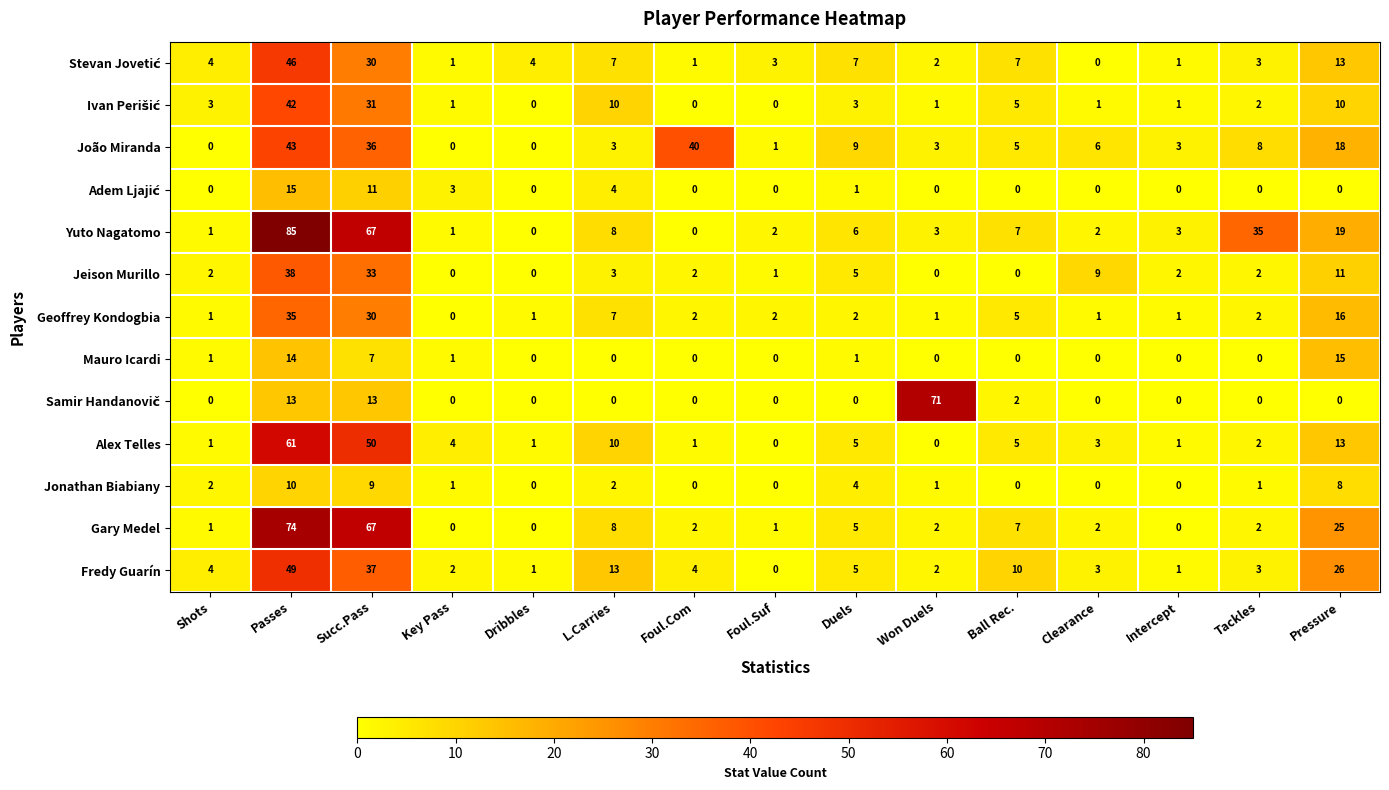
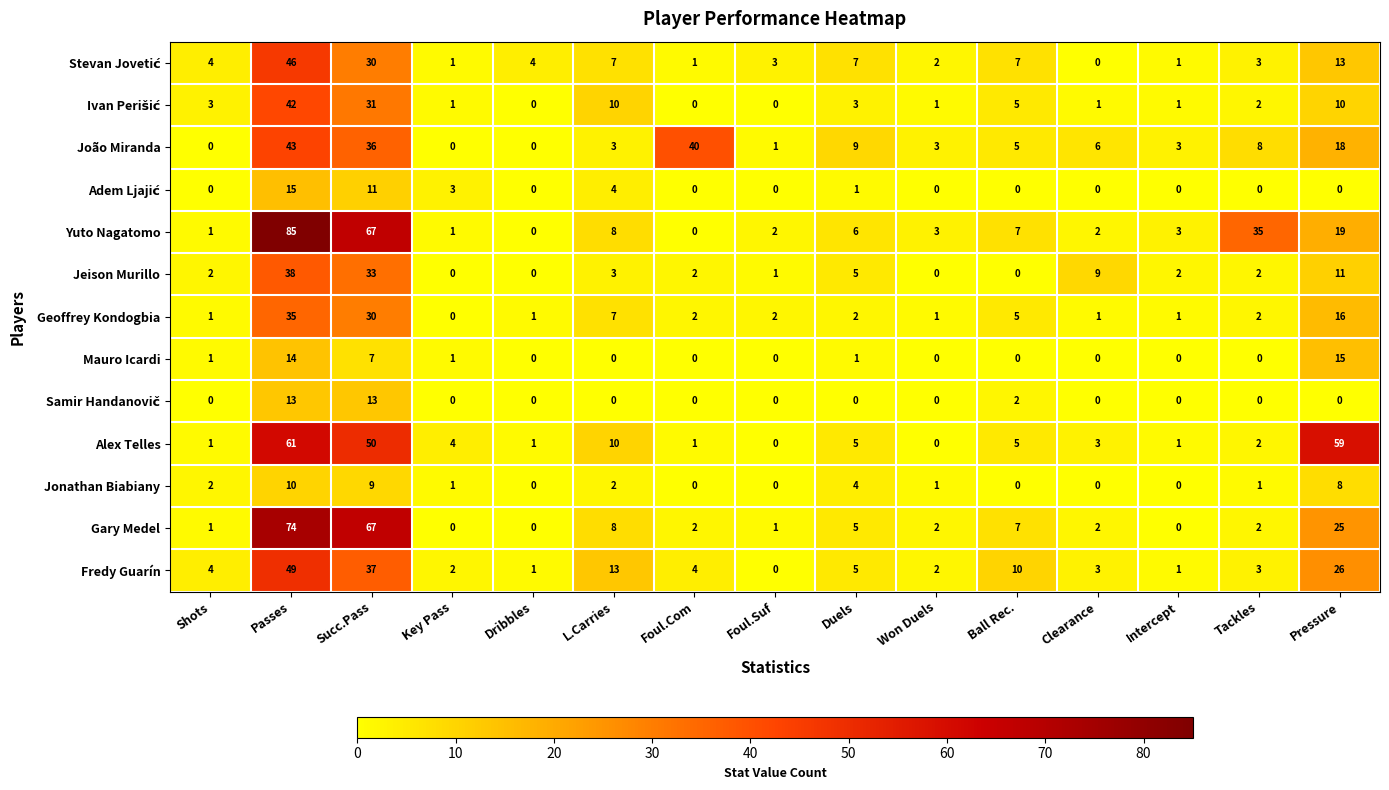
  {
    "Stevan Jovetić": {
      "Shots": 4,
      "Passes": 46,
      "Succ.Pass": 30,
      "Key Pass": 1,
      "Dribbles": 4,
      "L.Carries": 7,
      "Foul.Com": 1,
      "Foul.Suf": 3,
      "Duels": 7,
      "Won Duels": 2,
      "Ball Rec.": 7,
      "Clearance": 0,
      "Intercept": 1,
      "Tackles": 3,
      "Pressure": 13
    },
    "Ivan Perišić": {
      "Shots": 3,
      "Passes": 42,
      "Succ.Pass": 31,
      "Key Pass": 1,
      "Dribbles": 0,
      "L.Carries": 10,
      "Foul.Com": 0,
      "Foul.Suf": 0,
      "Duels": 3,
      "Won Duels": 1,
      "Ball Rec.": 5,
      "Clearance": 1,
      "Intercept": 1,
      "Tackles": 2,
      "Pressure": 10
    },
    "João Miranda": {
      "Shots": 0,
      "Passes": 43,
      "Succ.Pass": 36,
      "Key Pass": 0,
      "Dribbles": 0,
      "L.Carries": 3,
      "Foul.Com": 40,
      "Foul.Suf": 1,
      "Duels": 9,
      "Won Duels": 3,
      "Ball Rec.": 5,
      "Clearance": 6,
      "Intercept": 3,
      "Tackles": 8,
      "Pressure": 18
    },
    "Adem Ljajić": {
      "Shots": 0,
      "Passes": 15,
      "Succ.Pass": 11,
      "Key Pass": 3,
      "Dribbles": 0,
      "L.Carries": 4,
      "Foul.Com": 0,
      "Foul.Suf": 0,
      "Duels": 1,
      "Won Duels": 0,
      "Ball Rec.": 0,
      "Clearance": 0,
      "Intercept": 0,
      "Tackles": 0,
      "Pressure": 0
    },
    "Yuto Nagatomo": {
      "Shots": 1,
      "Passes": 85,
      "Succ.Pass": 67,
      "Key Pass": 1,
      "Dribbles": 0,
      "L.Carries": 8,
      "Foul.Com": 0,
      "Foul.Suf": 2,
      "Duels": 6,
      "Won Duels": 3,
      "Ball Rec.": 7,
      "Clearance": 2,
      "Intercept": 3,
      "Tackles": 35,
      "Pressure": 19
    },
    "Jeison Murillo": {
      "Shots": 2,
      "Passes": 38,
      "Succ.Pass": 33,
      "Key Pass": 0,
      "Dribbles": 0,
      "L.Carries": 3,
      "Foul.Com": 2,
      "Foul.Suf": 1,
      "Duels": 5,
      "Won Duels": 0,
      "Ball Rec.": 0,
      "Clearance": 9,
      "Intercept": 2,
      "Tackles": 2,
      "Pressure": 11
    },
    "Geoffrey Kondogbia": {
      "Shots": 1,
      "Passes": 35,
      "Succ.Pass": 30,
      "Key Pass": 0,
      "Dribbles": 1,
      "L.Carries": 7,
      "Foul.Com": 2,
      "Foul.Suf": 2,
      "Duels": 2,
      "Won Duels": 1,
      "Ball Rec.": 5,
      "Clearance": 1,
      "Intercept": 1,
      "Tackles": 2,
      "Pressure": 16
    },
    "Mauro Icardi": {
      "Shots": 1,
      "Passes": 14,
      "Succ.Pass": 7,
      "Key Pass": 1,
      "Dribbles": 0,
      "L.Carries": 0,
      "Foul.Com": 0,
      "Foul.Suf": 0,
      "Duels": 1,
      "Won Duels": 0,
      "Ball Rec.": 0,
      "Clearance": 0,
      "Intercept": 0,
      "Tackles": 0,
      "Pressure": 15
    },
    "Samir Handanovič": {
      "Shots": 0,
      "Passes": 13,
      "Succ.Pass": 13,
      "Key Pass": 0,
      "Dribbles": 0,
      "L.Carries": 0,
      "Foul.Com": 0,
      "Foul.Suf": 0,
      "Duels": 0,
-     "Won Duels": 71,
+     "Won Duels": 0,
      "Ball Rec.": 2,
      "Clearance": 0,
      "Intercept": 0,
      "Tackles": 0,
      "Pressure": 0
    },
    "Alex Telles": {
      "Shots": 1,
      "Passes": 61,
      "Succ.Pass": 50,
      "Key Pass": 4,
      "Dribbles": 1,
      "L.Carries": 10,
      "Foul.Com": 1,
      "Foul.Suf": 0,
      "Duels": 5,
      "Won Duels": 0,
      "Ball Rec.": 5,
      "Clearance": 3,
      "Intercept": 1,
      "Tackles": 2,
-     "Pressure": 13
+     "Pressure": 59
    },
    "Jonathan Biabiany": {
      "Shots": 2,
      "Passes": 10,
      "Succ.Pass": 9,
      "Key Pass": 1,
      "Dribbles": 0,
      "L.Carries": 2,
      "Foul.Com": 0,
      "Foul.Suf": 0,
      "Duels": 4,
      "Won Duels": 1,
      "Ball Rec.": 0,
      "Clearance": 0,
      "Intercept": 0,
      "Tackles": 1,
      "Pressure": 8
    },
    "Gary Medel": {
      "Shots": 1,
      "Passes": 74,
      "Succ.Pass": 67,
      "Key Pass": 0,
      "Dribbles": 0,
      "L.Carries": 8,
      "Foul.Com": 2,
      "Foul.Suf": 1,
      "Duels": 5,
      "Won Duels": 2,
      "Ball Rec.": 7,
      "Clearance": 2,
      "Intercept": 0,
      "Tackles": 2,
      "Pressure": 25
    },
    "Fredy Guarín": {
      "Shots": 4,
      "Passes": 49,
      "Succ.Pass": 37,
      "Key Pass": 2,
      "Dribbles": 1,
      "L.Carries": 13,
      "Foul.Com": 4,
      "Foul.Suf": 0,
      "Duels": 5,
      "Won Duels": 2,
      "Ball Rec.": 10,
      "Clearance": 3,
      "Intercept": 1,
      "Tackles": 3,
      "Pressure": 26
    }
  }
